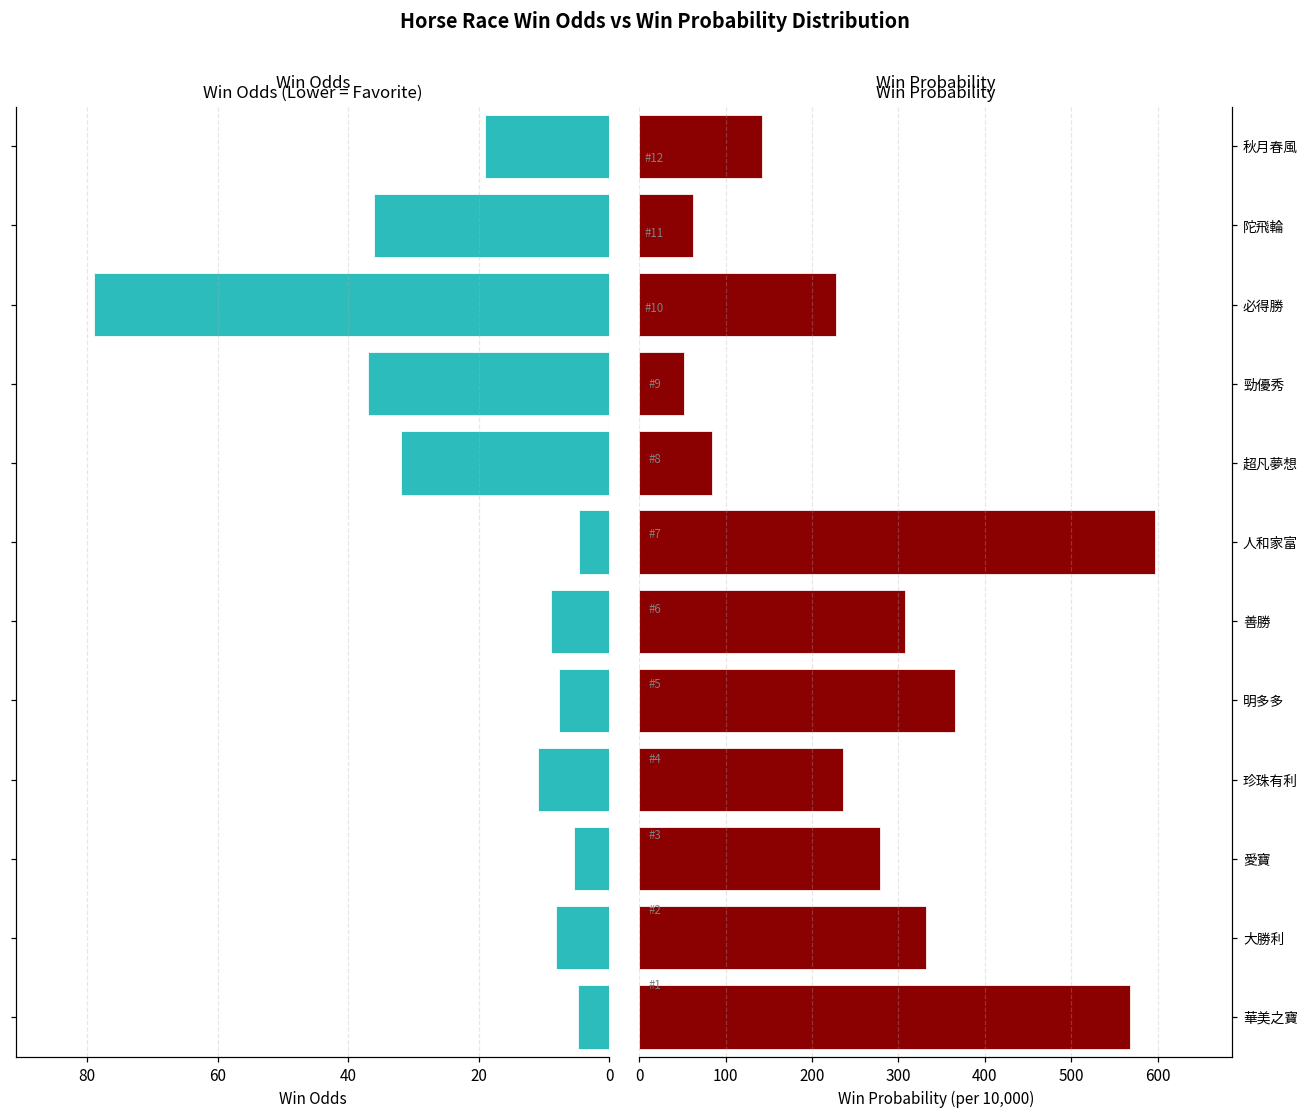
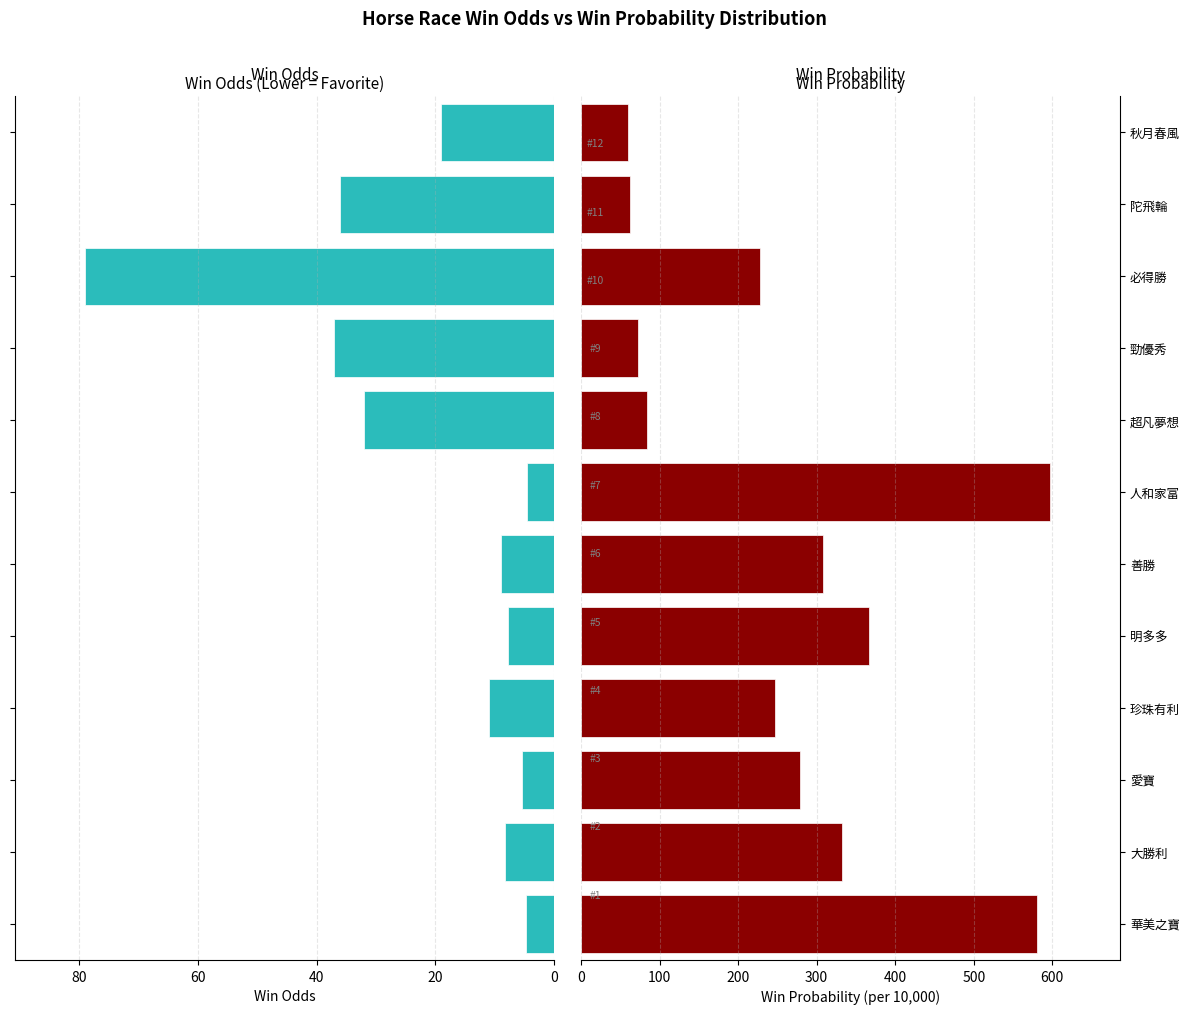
  {
    "Win Probability": {
-     "秋月春風": 140,
+     "秋月春風": 60,
      "陀飛輪": 60,
      "必得勝": 230,
-     "勁優秀": 50,
+     "勁優秀": 70,
      "超凡夢想": 80,
      "人和家富": 600,
      "善勝": 310,
      "明多多": 370,
-     "珍珠有利": 240,
+     "珍珠有利": 250,
      "愛寶": 280,
      "大勝利": 330,
-     "華美之寶": 570
+     "華美之寶": 580
    }
  }
